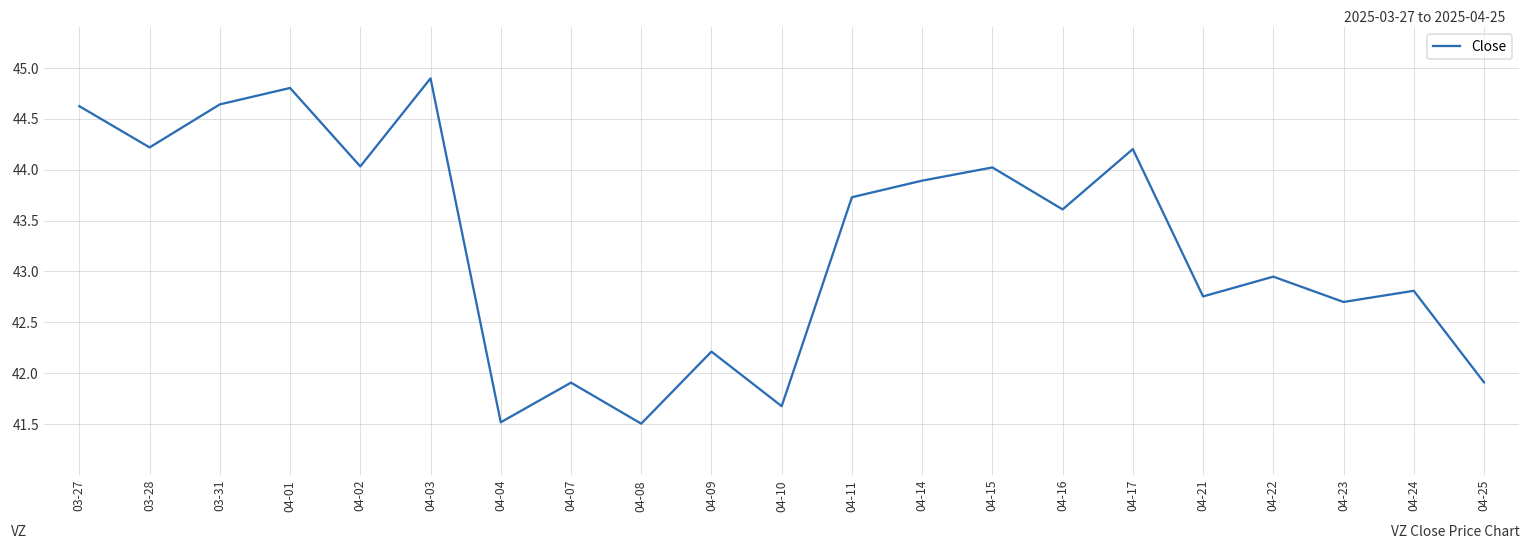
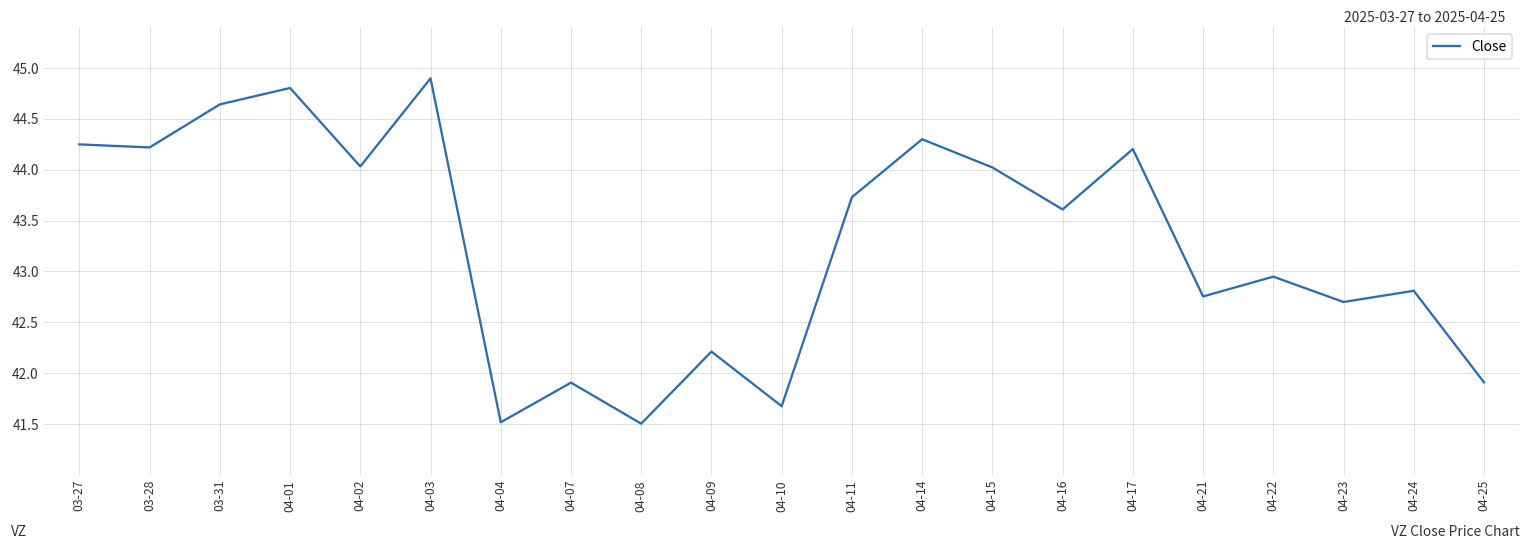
  {
-   "03-27": 44.6,
+   "03-27": 44.2,
    "03-28": 44.2,
    "03-31": 44.6,
    "04-01": 44.8,
    "04-02": 44.0,
    "04-03": 44.9,
    "04-04": 41.5,
    "04-07": 41.9,
    "04-08": 41.5,
    "04-09": 42.2,
    "04-10": 41.7,
    "04-11": 43.7,
-   "04-14": 43.9,
+   "04-14": 44.3,
    "04-15": 44.0,
    "04-16": 43.6,
    "04-17": 44.2,
    "04-21": 42.8,
    "04-22": 42.9,
    "04-23": 42.7,
    "04-24": 42.8,
    "04-25": 41.9
  }
